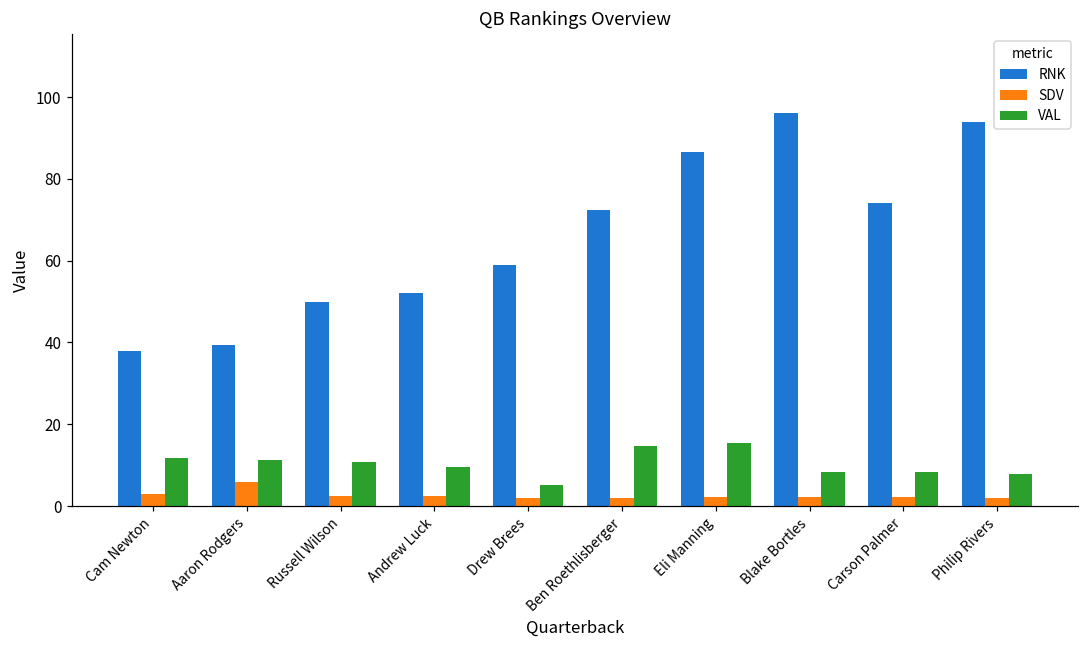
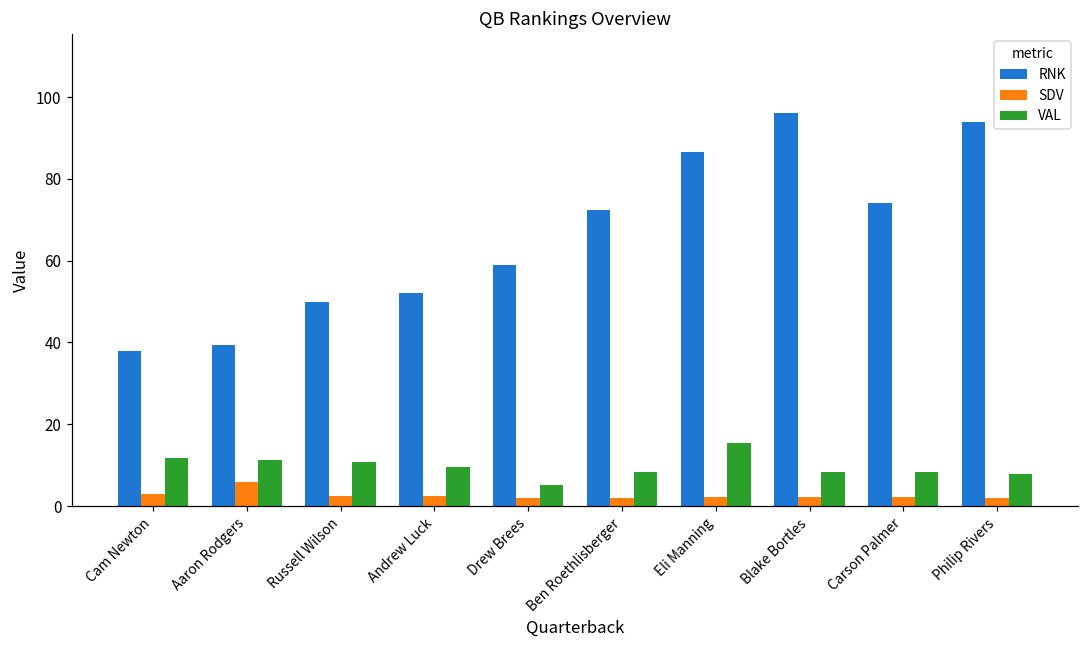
  {
    "RNK": {
      "Cam Newton": 38,
      "Aaron Rodgers": 40,
      "Russell Wilson": 50,
      "Andrew Luck": 52,
      "Drew Brees": 59,
      "Ben Roethlisberger": 72,
      "Eli Manning": 87,
      "Blake Bortles": 96,
      "Carson Palmer": 74,
      "Philip Rivers": 94
    },
    "SDV": {
      "Cam Newton": 3,
      "Aaron Rodgers": 6,
      "Russell Wilson": 2,
      "Andrew Luck": 2,
      "Drew Brees": 2,
      "Ben Roethlisberger": 2,
      "Eli Manning": 2,
      "Blake Bortles": 2,
      "Carson Palmer": 2,
      "Philip Rivers": 2
    },
    "VAL": {
      "Cam Newton": 12,
      "Aaron Rodgers": 11,
      "Russell Wilson": 11,
      "Andrew Luck": 10,
      "Drew Brees": 5,
-     "Ben Roethlisberger": 15,
+     "Ben Roethlisberger": 8,
      "Eli Manning": 15,
      "Blake Bortles": 8,
      "Carson Palmer": 8,
      "Philip Rivers": 8
    }
  }
